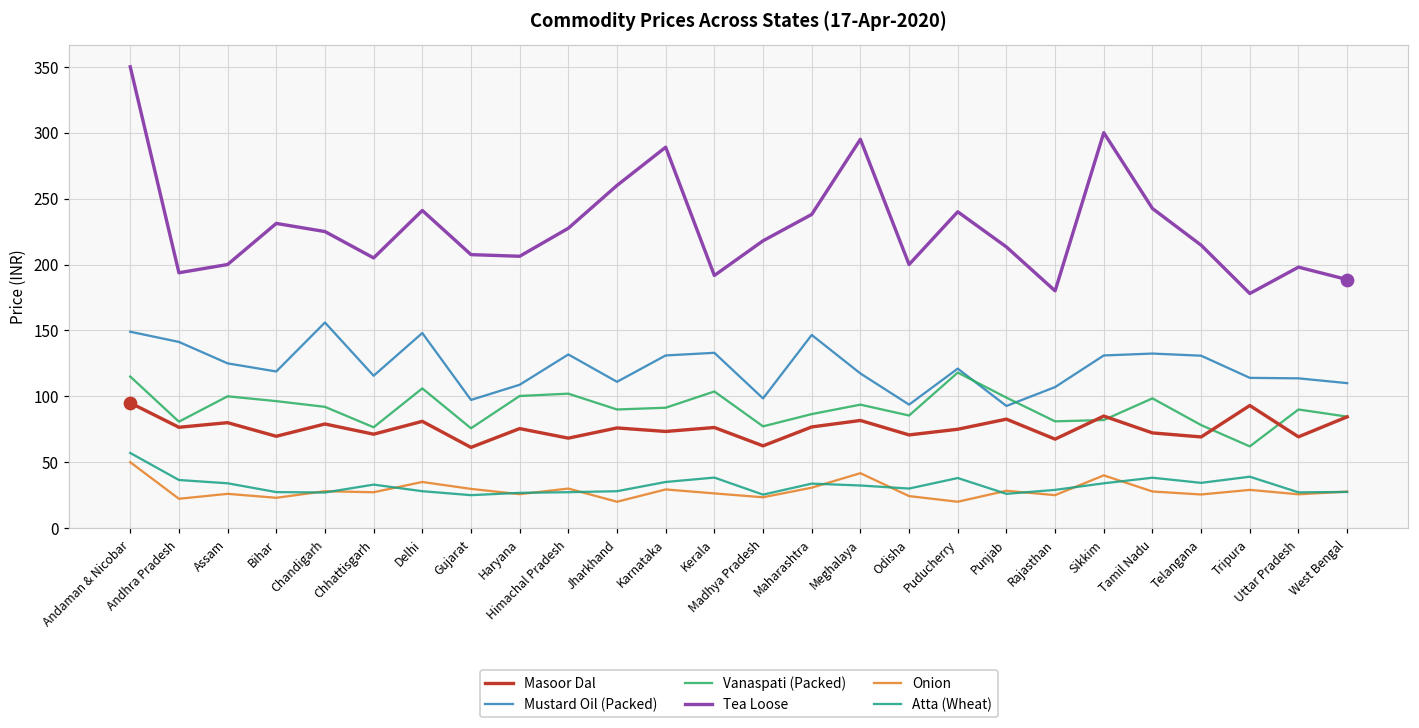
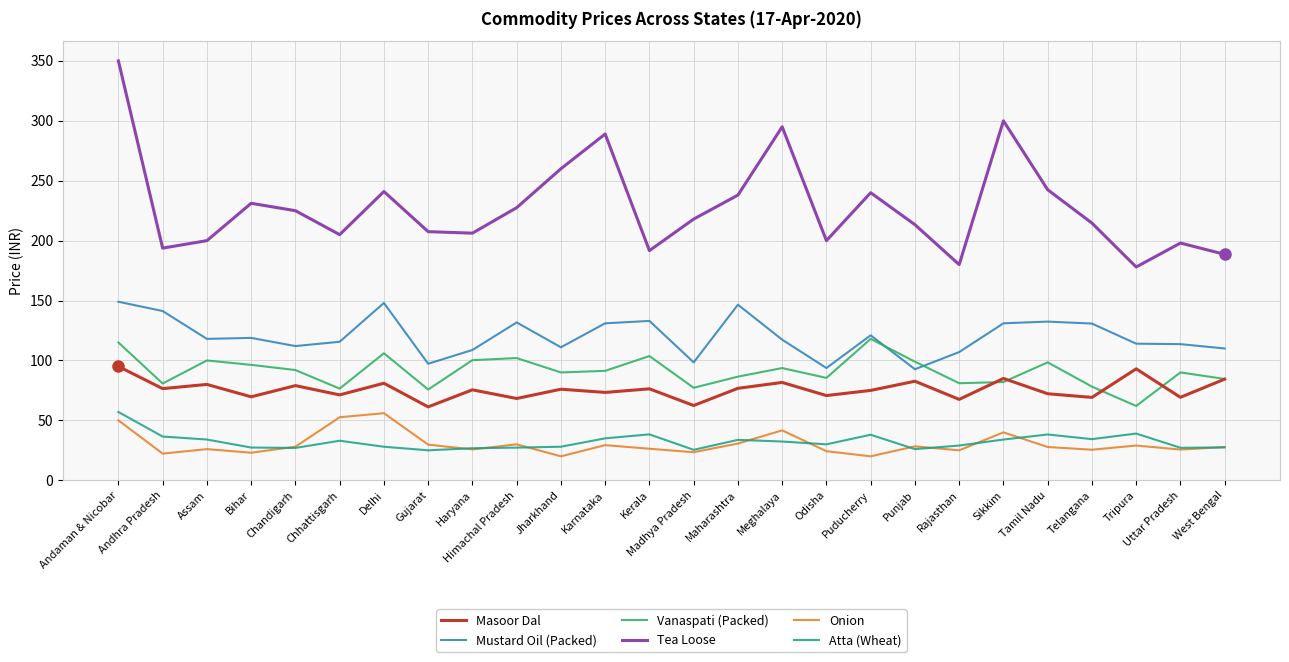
  {
    "Mustard Oil (Packed)": {
      "Andaman & Nicobar": 149,
      "Andhra Pradesh": 141,
-     "Assam": 125,
+     "Assam": 118,
      "Bihar": 119,
-     "Chandigarh": 156,
+     "Chandigarh": 112,
      "Chhattisgarh": 116,
      "Delhi": 148,
      "Gujarat": 97,
      "Haryana": 109,
      "Himachal Pradesh": 132,
      "Jharkhand": 111,
      "Karnataka": 131,
      "Kerala": 133,
      "Madhya Pradesh": 98,
      "Maharashtra": 147,
      "Meghalaya": 117,
      "Odisha": 94,
      "Puducherry": 121,
      "Punjab": 93,
      "Rajasthan": 107,
      "Sikkim": 131,
      "Tamil Nadu": 132,
      "Telangana": 131,
      "Tripura": 114,
      "Uttar Pradesh": 114,
      "West Bengal": 110
    },
    "Onion": {
      "Andaman & Nicobar": 50,
      "Andhra Pradesh": 22,
      "Assam": 26,
      "Bihar": 23,
-     "Chhattisgarh": 27,
-     "Delhi": 35,
+     "Chhattisgarh": 53,
+     "Delhi": 56,
      "Gujarat": 30,
      "Himachal Pradesh": 30,
      "Jharkhand": 20,
      "Karnataka": 29,
      "Kerala": 26,
      "Maharashtra": 31,
      "Meghalaya": 42,
      "Odisha": 24,
      "Puducherry": 20,
      "Punjab": 28,
      "Rajasthan": 25,
      "Sikkim": 40,
      "Tamil Nadu": 28,
      "Telangana": 26,
      "Tripura": 29
    }
  }
